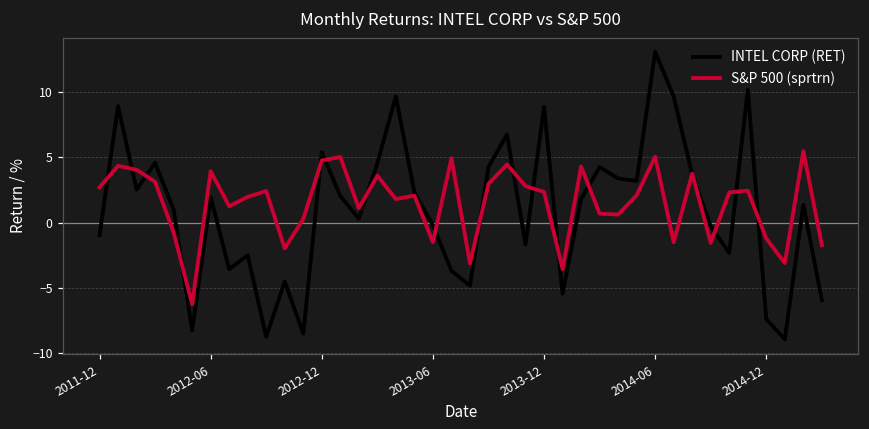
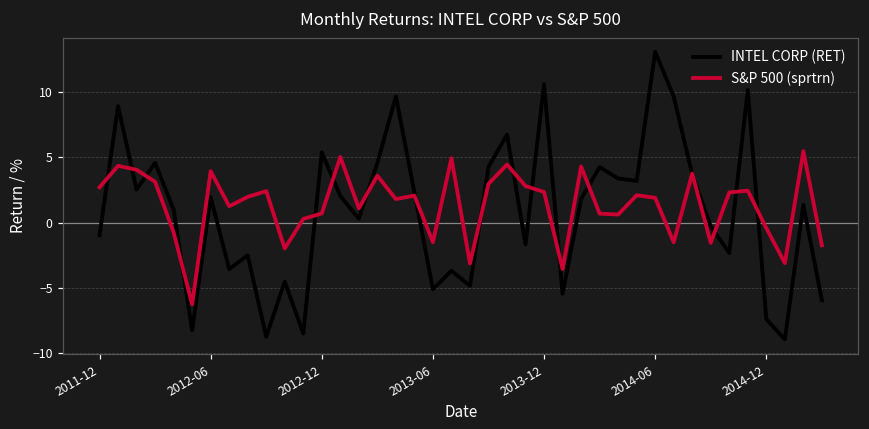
  {
    "INTEL CORP (RET)": {
      "2011-12": -1.0,
      "2012-06": 2.0,
      "2012-12": 5.4,
-     "2013-06": -0.2,
-     "2013-12": 8.9,
+     "2013-06": -5.1,
+     "2013-12": 10.6,
      "2014-06": 13.1,
      "2014-12": -7.4
    },
    "S&P 500 (sprtrn)": {
      "2011-12": 2.7,
      "2012-06": 4.0,
-     "2012-12": 4.8,
+     "2012-12": 0.7,
      "2013-06": -1.5,
      "2013-12": 2.4,
-     "2014-06": 5.1,
-     "2014-12": -1.2
+     "2014-06": 1.9,
+     "2014-12": -0.4
    }
  }
